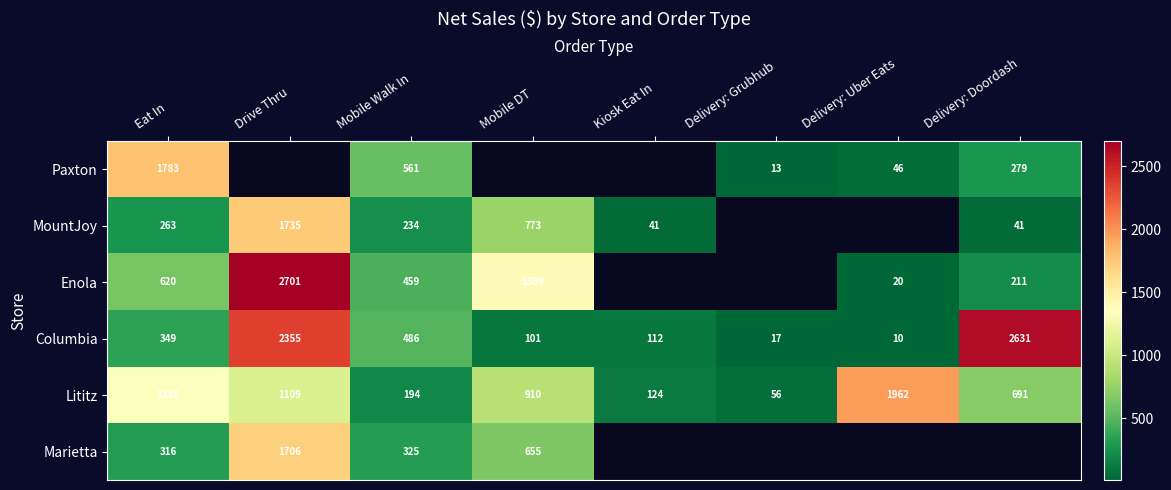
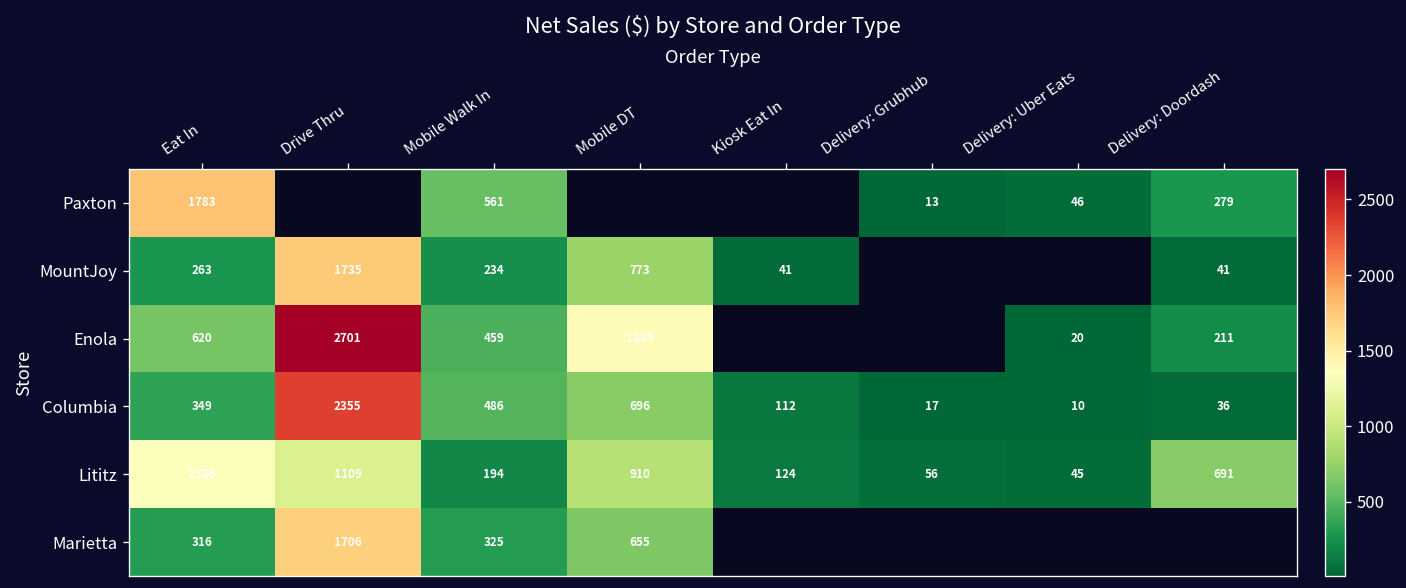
  {
    "Paxton": {
      "Eat In": 1783,
      "Mobile Walk In": 561,
      "Delivery: Grubhub": 13,
      "Delivery: Uber Eats": 46,
      "Delivery: Doordash": 279
    },
    "MountJoy": {
      "Eat In": 263,
      "Drive Thru": 1735,
      "Mobile Walk In": 234,
      "Mobile DT": 773,
      "Kiosk Eat In": 41,
      "Delivery: Doordash": 41
    },
    "Enola": {
      "Eat In": 620,
      "Drive Thru": 2701,
      "Mobile Walk In": 459,
      "Mobile DT": 1389,
      "Delivery: Uber Eats": 20,
      "Delivery: Doordash": 211
    },
    "Columbia": {
      "Eat In": 349,
      "Drive Thru": 2355,
      "Mobile Walk In": 486,
-     "Mobile DT": 101,
+     "Mobile DT": 696,
      "Kiosk Eat In": 112,
      "Delivery: Grubhub": 17,
      "Delivery: Uber Eats": 10,
-     "Delivery: Doordash": 2631
+     "Delivery: Doordash": 36
    },
    "Lititz": {
      "Eat In": 1338,
      "Drive Thru": 1109,
      "Mobile Walk In": 194,
      "Mobile DT": 910,
      "Kiosk Eat In": 124,
      "Delivery: Grubhub": 56,
-     "Delivery: Uber Eats": 1962,
+     "Delivery: Uber Eats": 45,
      "Delivery: Doordash": 691
    },
    "Marietta": {
      "Eat In": 316,
      "Drive Thru": 1706,
      "Mobile Walk In": 325,
      "Mobile DT": 655
    }
  }
